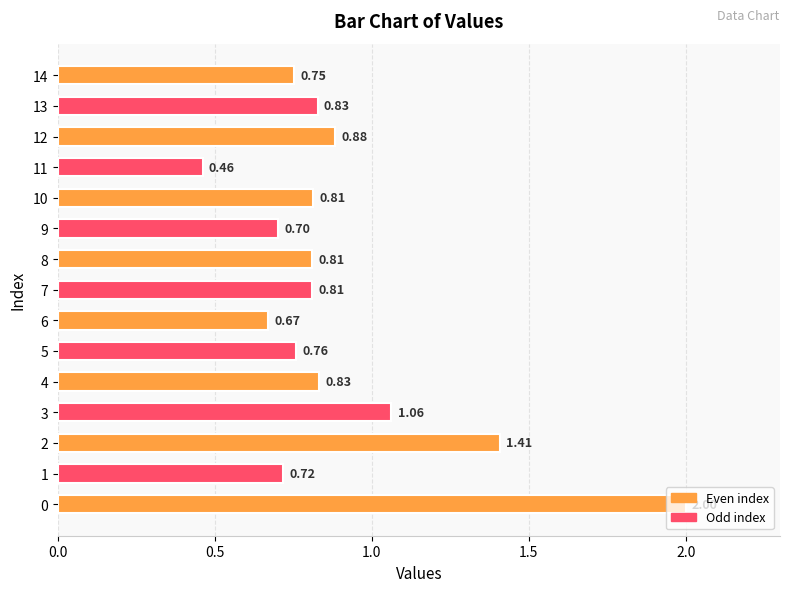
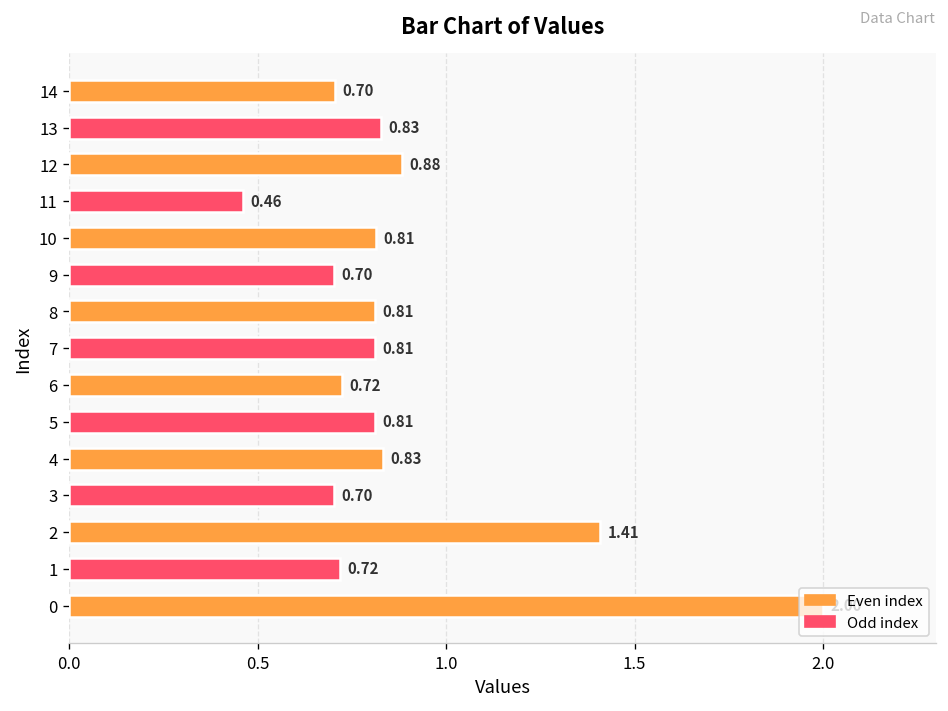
  {
-   "14": 0.75,
+   "14": 0.70,
    "13": 0.83,
    "12": 0.88,
    "11": 0.46,
    "10": 0.81,
    "9": 0.70,
    "8": 0.81,
    "7": 0.81,
-   "6": 0.67,
-   "5": 0.76,
+   "6": 0.72,
+   "5": 0.81,
    "4": 0.83,
-   "3": 1.06,
+   "3": 0.70,
    "2": 1.41,
    "1": 0.72
  }
